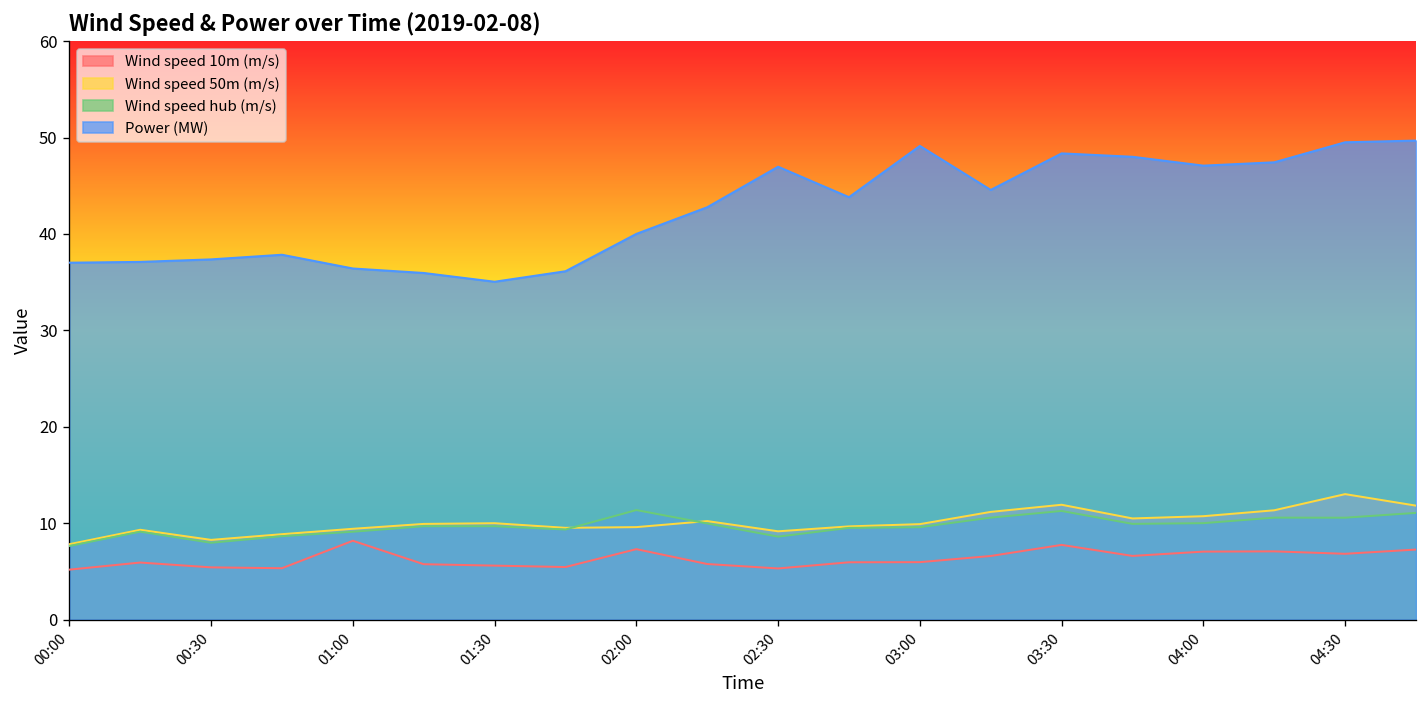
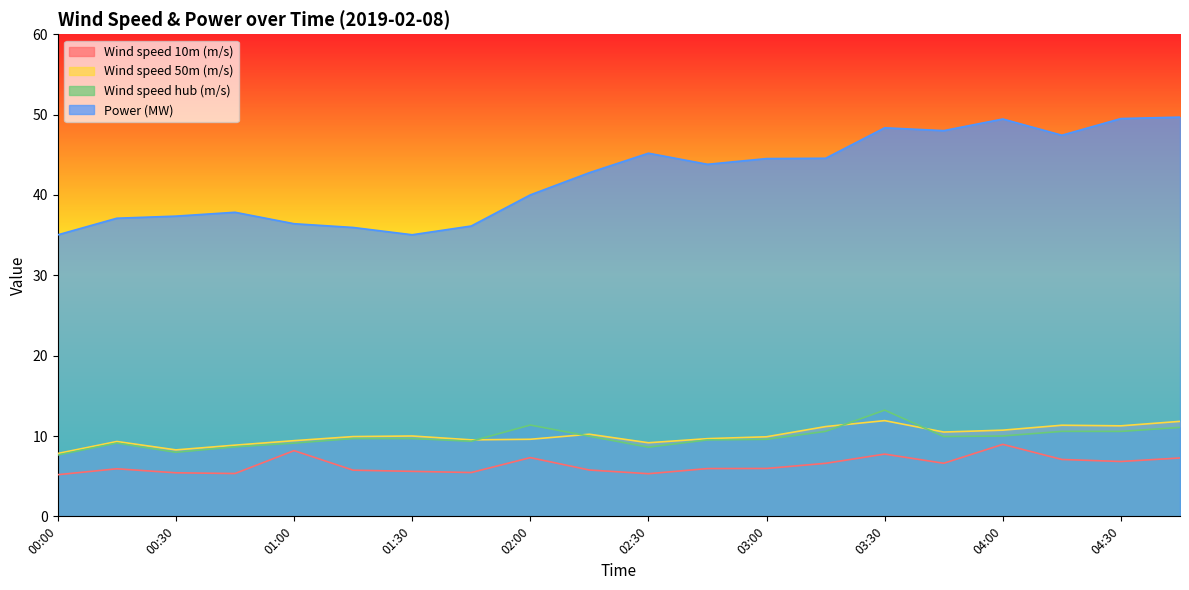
  {
    "Wind speed 10m (m/s)": {
      "00:00": 5,
      "00:30": 5,
      "01:00": 8,
      "01:30": 6,
      "02:00": 7,
      "02:30": 5,
      "03:00": 6,
      "03:30": 8,
-     "04:00": 7,
+     "04:00": 9,
      "04:30": 7
    },
    "Wind speed 50m (m/s)": {
      "02:00": 10,
      "02:30": 9,
      "03:30": 12,
      "04:00": 11,
-     "04:30": 13
+     "04:30": 11
    },
    "Wind speed hub (m/s)": {
      "02:00": 11,
      "02:30": 9,
-     "03:30": 11,
+     "03:30": 13,
      "04:00": 10,
      "04:30": 11
    },
    "Power (MW)": {
-     "00:00": 37,
+     "00:00": 35,
      "00:30": 37,
      "01:00": 36,
      "01:30": 35,
      "02:00": 40,
-     "02:30": 47,
-     "03:00": 49,
+     "02:30": 45,
+     "03:00": 45,
      "03:30": 48,
-     "04:00": 47,
+     "04:00": 49,
      "04:30": 50
    }
  }
